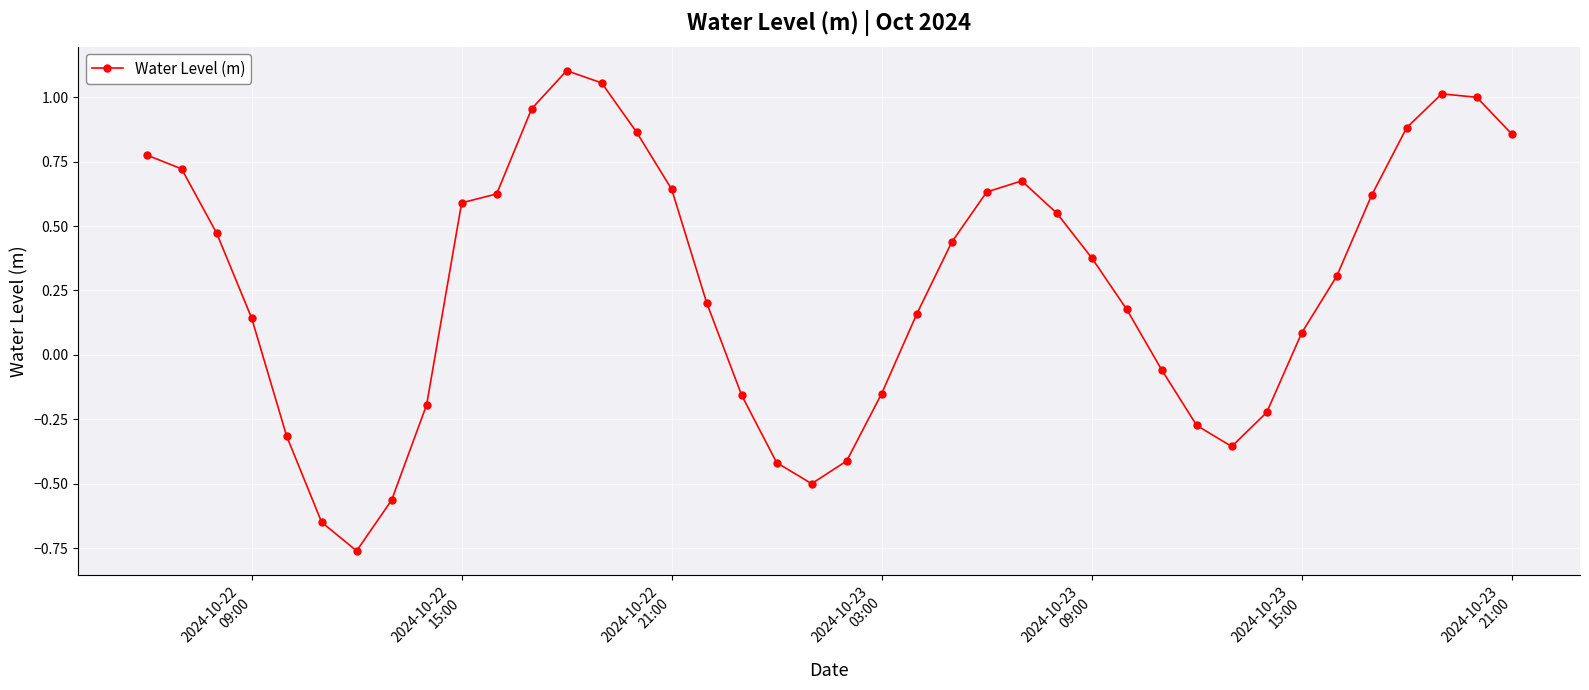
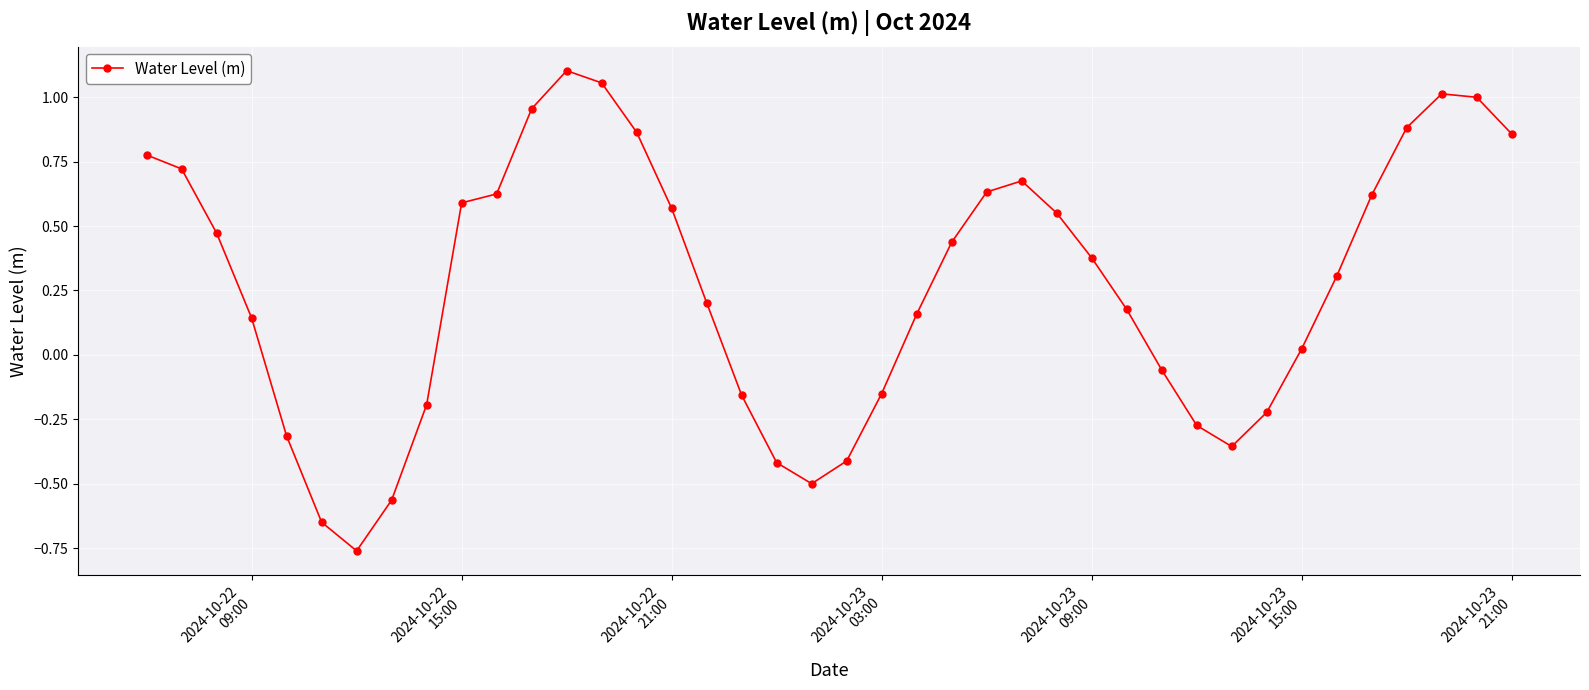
  {
    "2024-10-22 09:00": 0.14,
    "2024-10-22 15:00": 0.59,
-   "2024-10-22 21:00": 0.64,
+   "2024-10-22 21:00": 0.57,
    "2024-10-23 03:00": -0.15,
    "2024-10-23 09:00": 0.38,
-   "2024-10-23 15:00": 0.09,
+   "2024-10-23 15:00": 0.02,
    "2024-10-23 21:00": 0.86
  }
